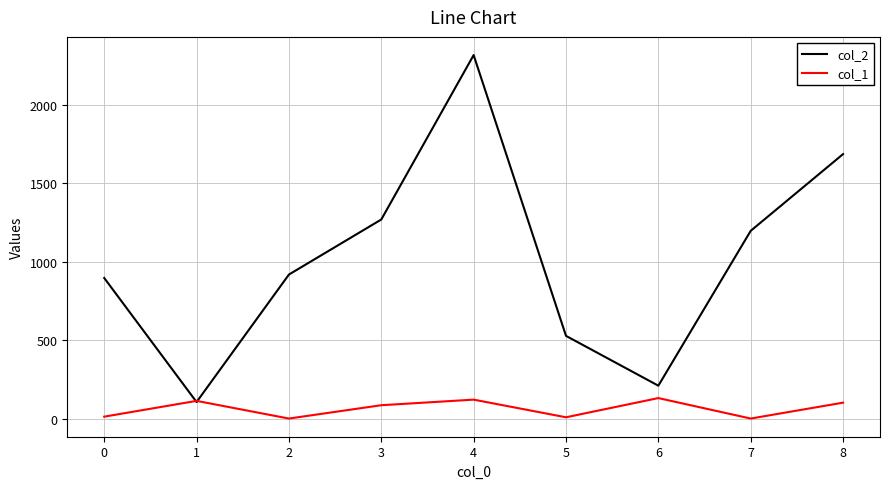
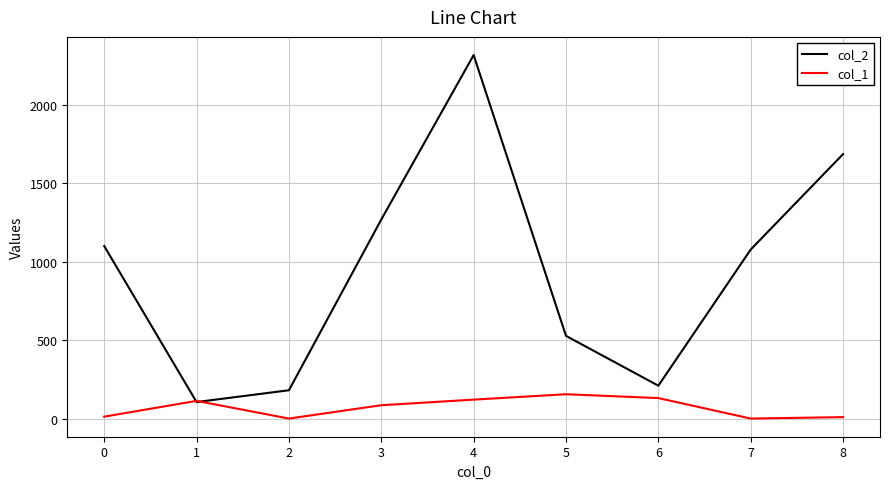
  {
    "col_2": {
-     "0": 900,
-     "2": 920,
+     "0": 1100,
+     "2": 180,
      "3": 1270,
      "4": 2320,
      "5": 530,
      "6": 210,
-     "7": 1200,
+     "7": 1080,
      "8": 1690
    },
    "col_1": {
      "0": 20,
      "2": 0,
      "3": 90,
      "4": 120,
-     "5": 10,
+     "5": 160,
      "6": 130,
      "7": 0,
-     "8": 100
+     "8": 10
    }
  }
